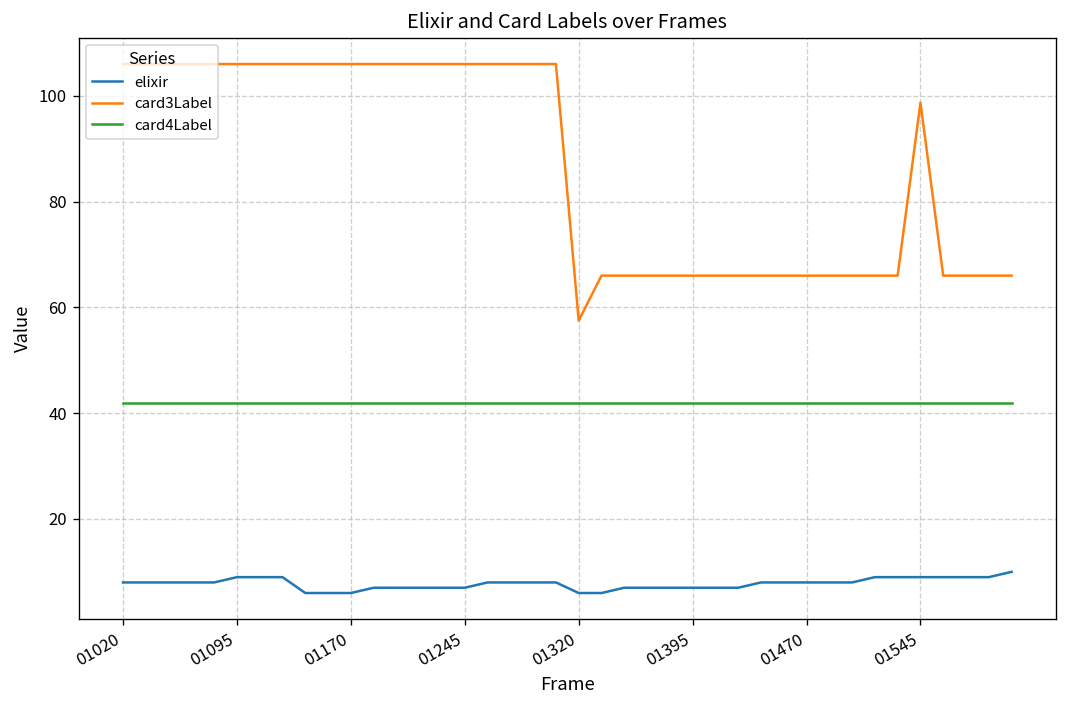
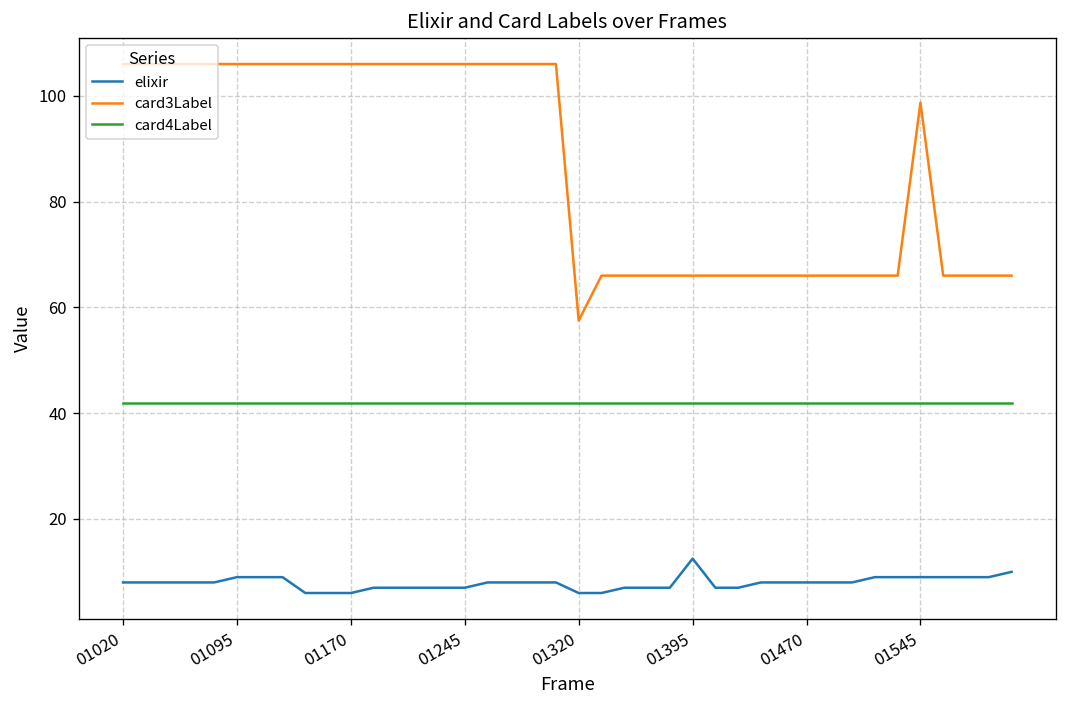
  {
    "elixir": {
      "01020": 8,
      "01095": 9,
      "01170": 6,
      "01245": 7,
      "01320": 6,
-     "01395": 7,
+     "01395": 13,
      "01470": 8,
      "01545": 9
    },
    "card3Label": {
      "01095": 106,
      "01170": 106,
      "01245": 106,
      "01320": 58,
      "01395": 66,
      "01470": 66,
      "01545": 99
    },
    "card4Label": {
      "01020": 42,
      "01095": 42,
      "01170": 42,
      "01245": 42,
      "01320": 42,
      "01395": 42,
      "01470": 42,
      "01545": 42
    }
  }
